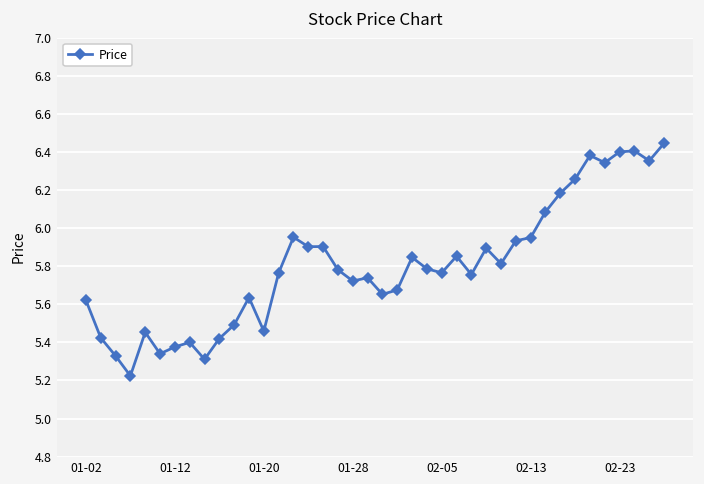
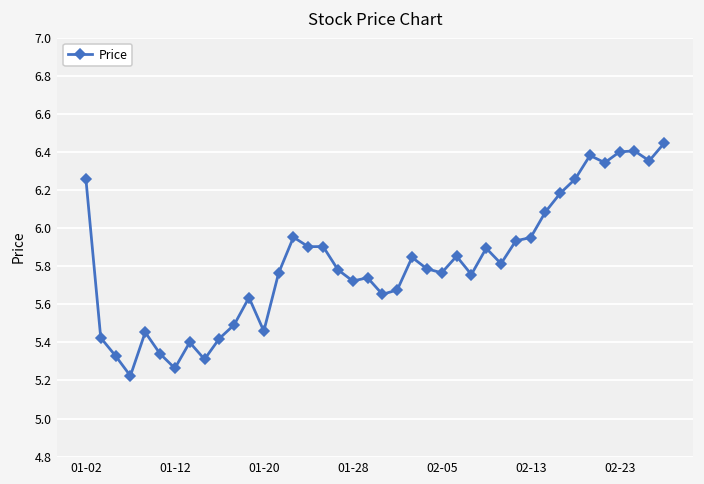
  {
-   "01-02": 5.62,
-   "01-12": 5.38,
+   "01-02": 6.26,
+   "01-12": 5.26,
    "01-20": 5.46,
    "01-28": 5.72,
    "02-05": 5.77,
    "02-13": 5.95,
    "02-23": 6.40
  }
